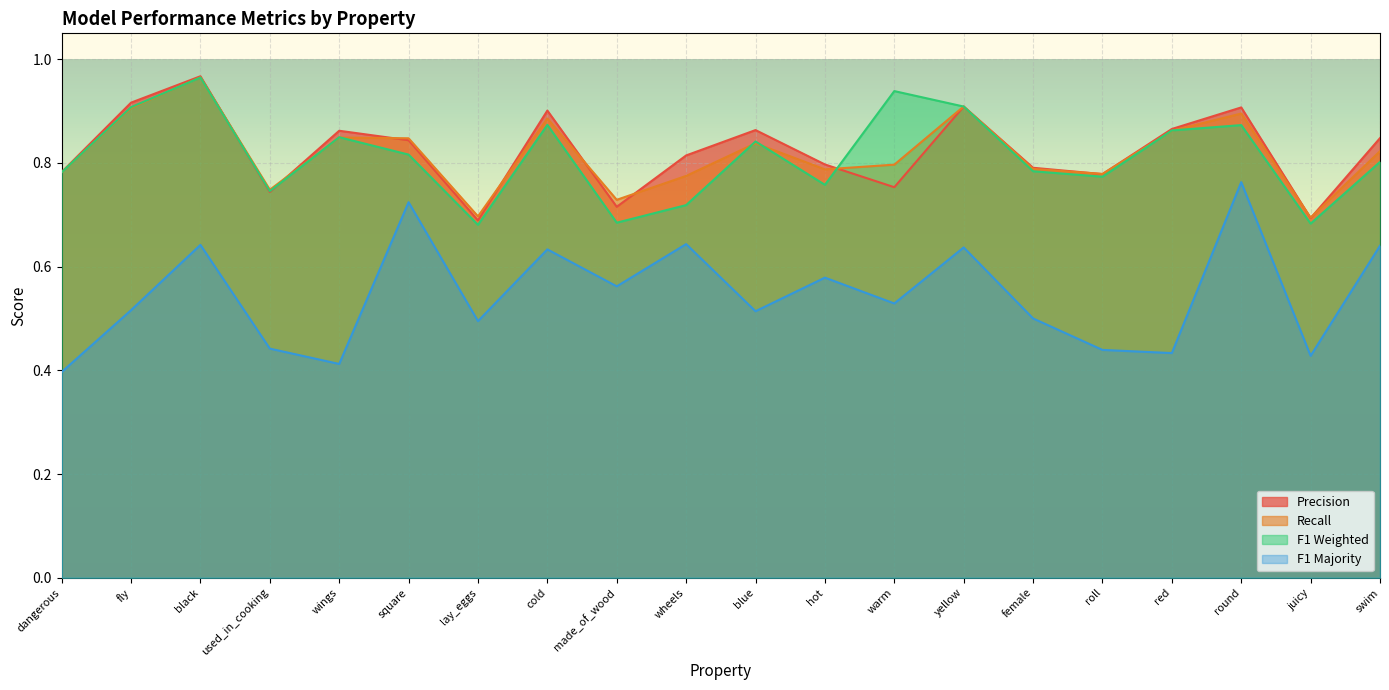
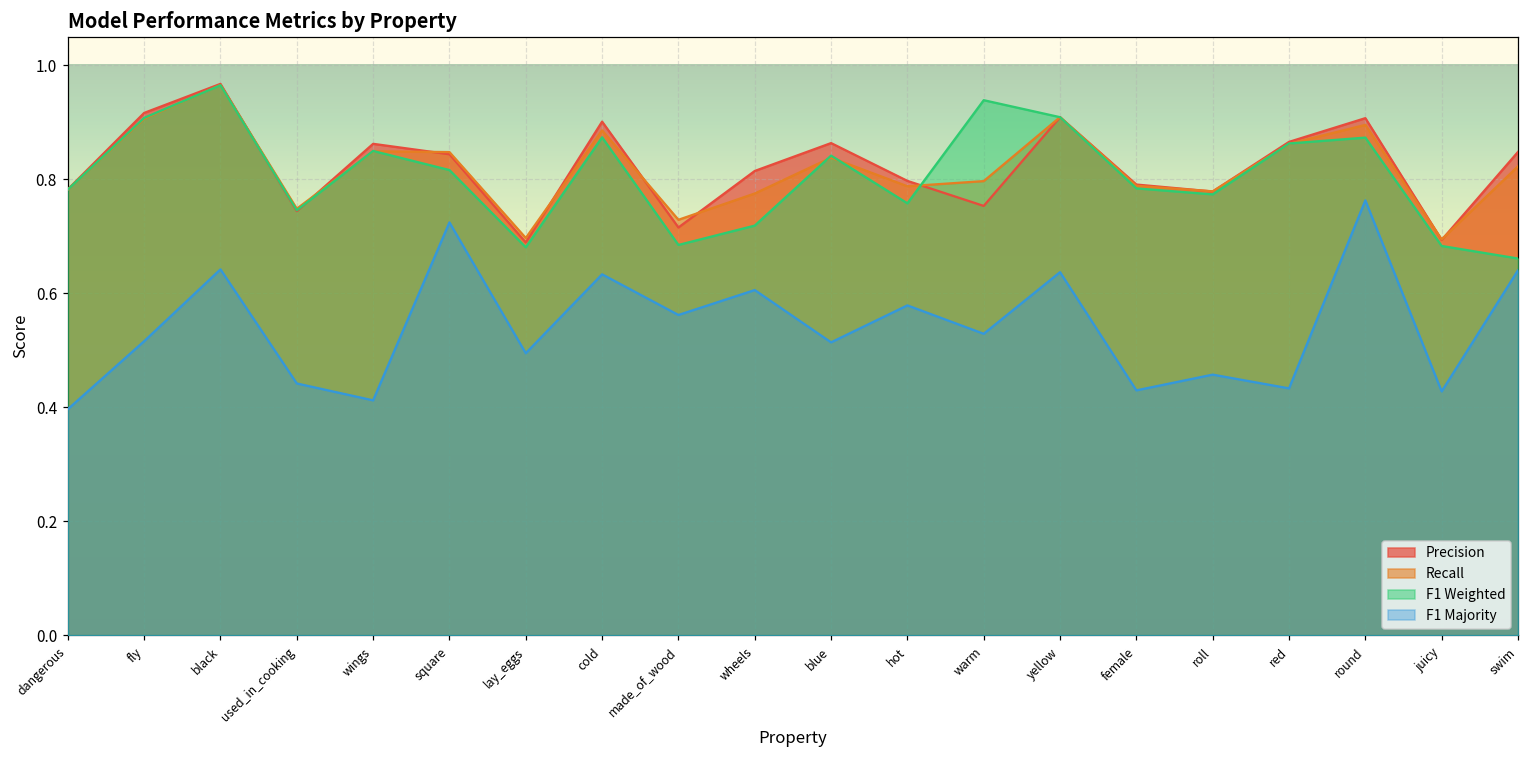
  {
    "F1 Weighted": {
      "square": 0.82,
      "lay_eggs": 0.68,
      "cold": 0.87,
      "made_of_wood": 0.68,
      "wheels": 0.72,
      "hot": 0.76,
      "warm": 0.94,
      "roll": 0.77,
      "round": 0.87,
      "juicy": 0.68,
-     "swim": 0.80
+     "swim": 0.66
    },
    "F1 Majority": {
      "dangerous": 0.40,
      "fly": 0.52,
      "black": 0.64,
      "used_in_cooking": 0.44,
      "wings": 0.41,
      "square": 0.72,
      "lay_eggs": 0.49,
      "cold": 0.63,
      "made_of_wood": 0.56,
-     "wheels": 0.64,
+     "wheels": 0.61,
      "blue": 0.51,
      "hot": 0.58,
      "warm": 0.53,
      "yellow": 0.64,
-     "female": 0.50,
-     "roll": 0.44,
+     "female": 0.43,
+     "roll": 0.46,
      "red": 0.43,
      "round": 0.76,
      "juicy": 0.43,
      "swim": 0.64
    }
  }
